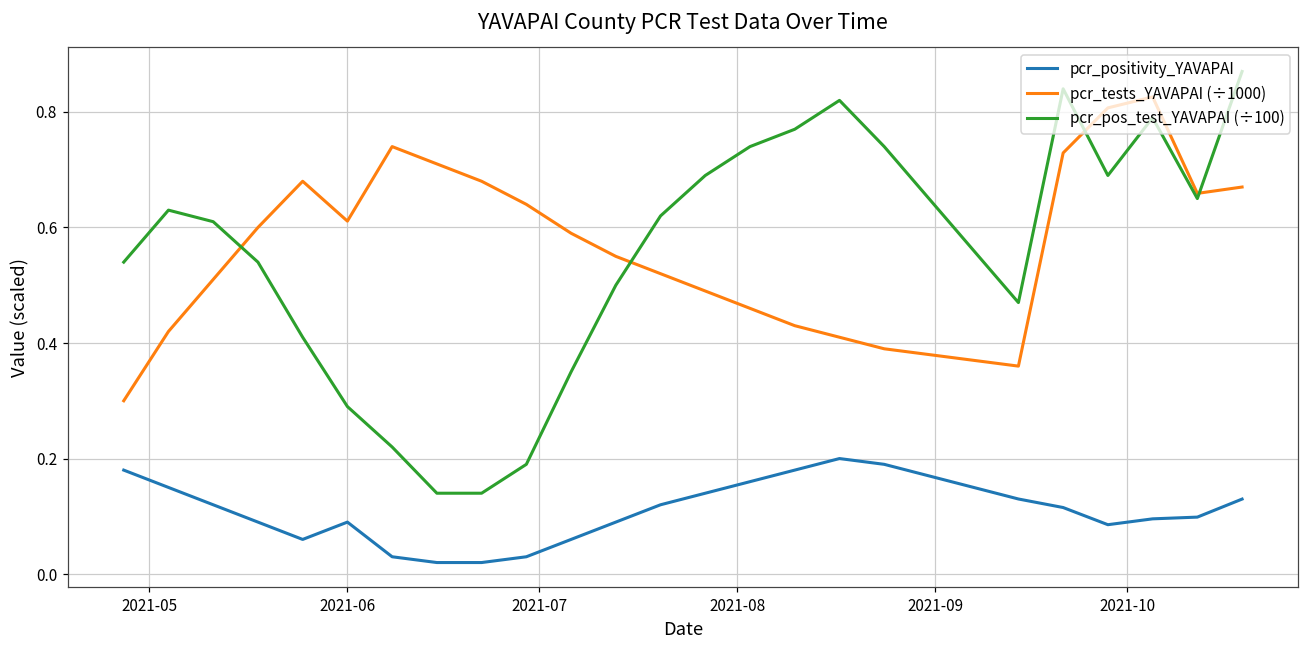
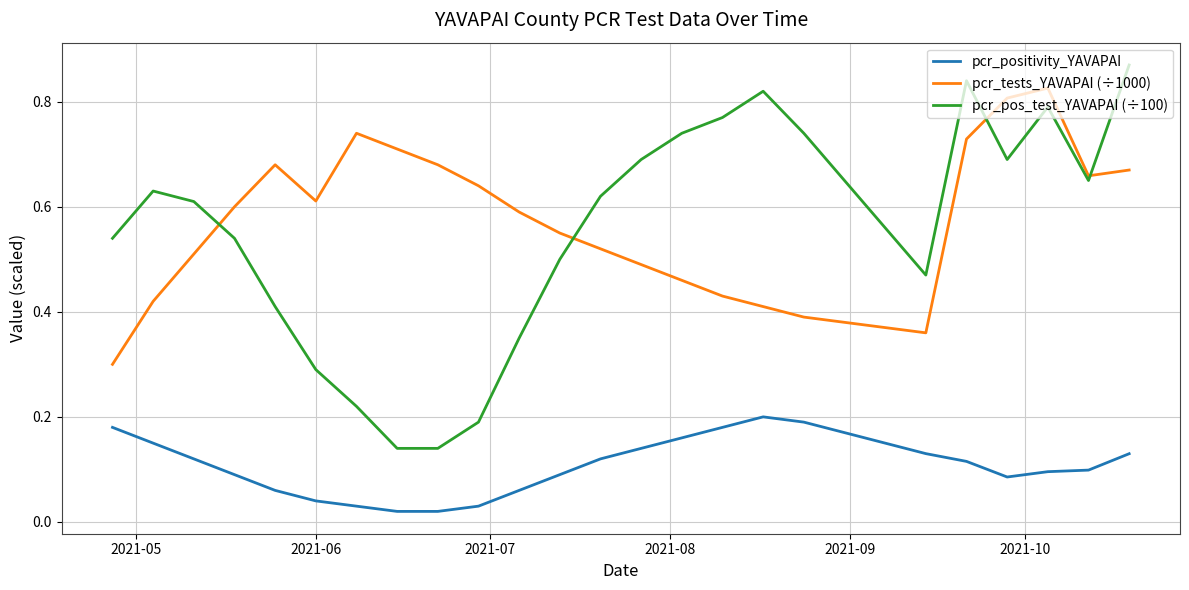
  {
    "pcr_positivity_YAVAPAI": {
-     "2021-06": 0.09
+     "2021-06": 0.04
    },
    "pcr_tests_YAVAPAI (÷1000)": {
      "2021-06": 0.61
    },
    "pcr_pos_test_YAVAPAI (÷100)": {
      "2021-06": 0.29
    }
  }
